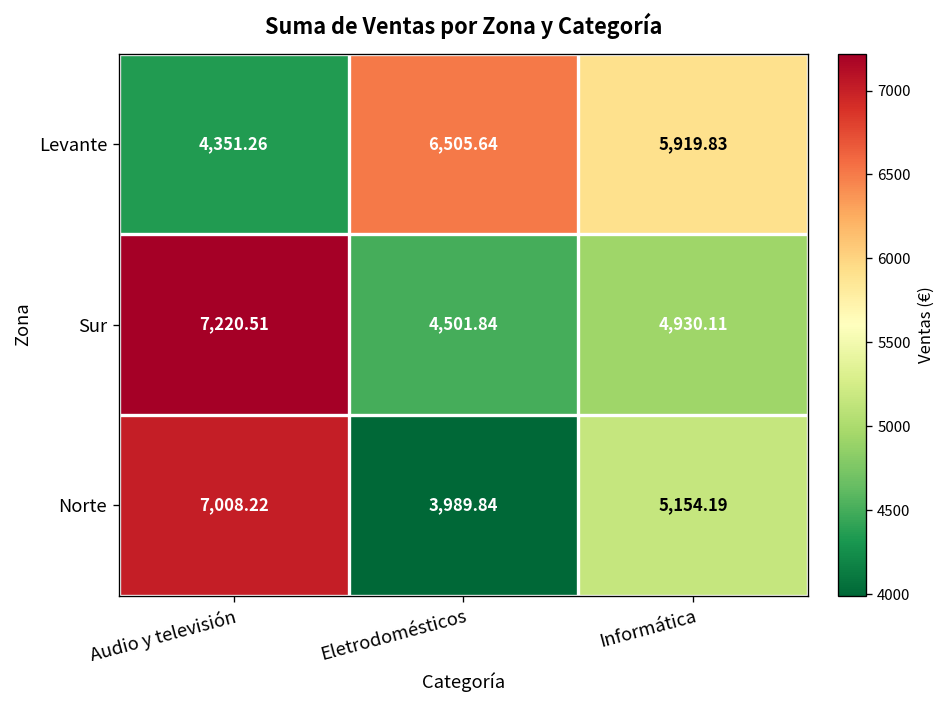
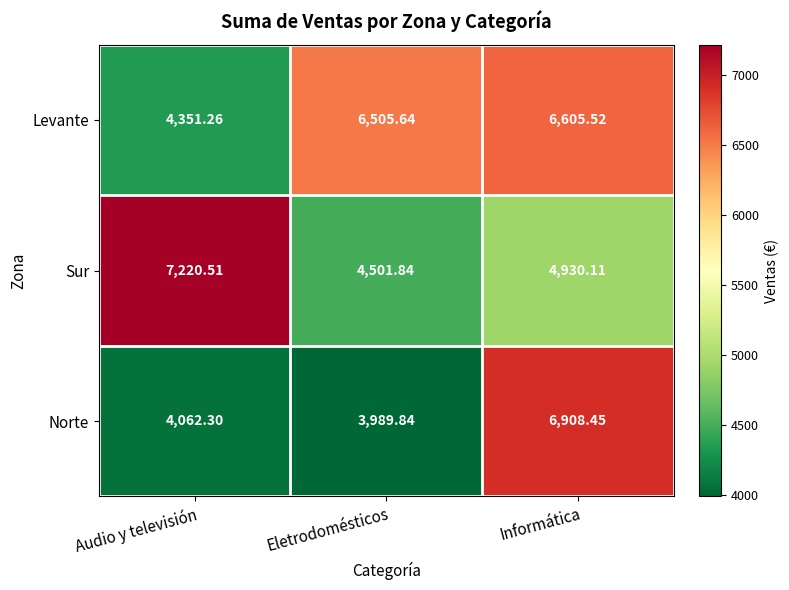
  {
    "Levante": {
      "Audio y televisión": "4,351.26",
      "Eletrodomésticos": "6,505.64",
-     "Informática": "5,919.83"
+     "Informática": "6,605.52"
    },
    "Sur": {
      "Audio y televisión": "7,220.51",
      "Eletrodomésticos": "4,501.84",
      "Informática": "4,930.11"
    },
    "Norte": {
-     "Audio y televisión": "7,008.22",
+     "Audio y televisión": "4,062.30",
      "Eletrodomésticos": "3,989.84",
-     "Informática": "5,154.19"
+     "Informática": "6,908.45"
    }
  }
